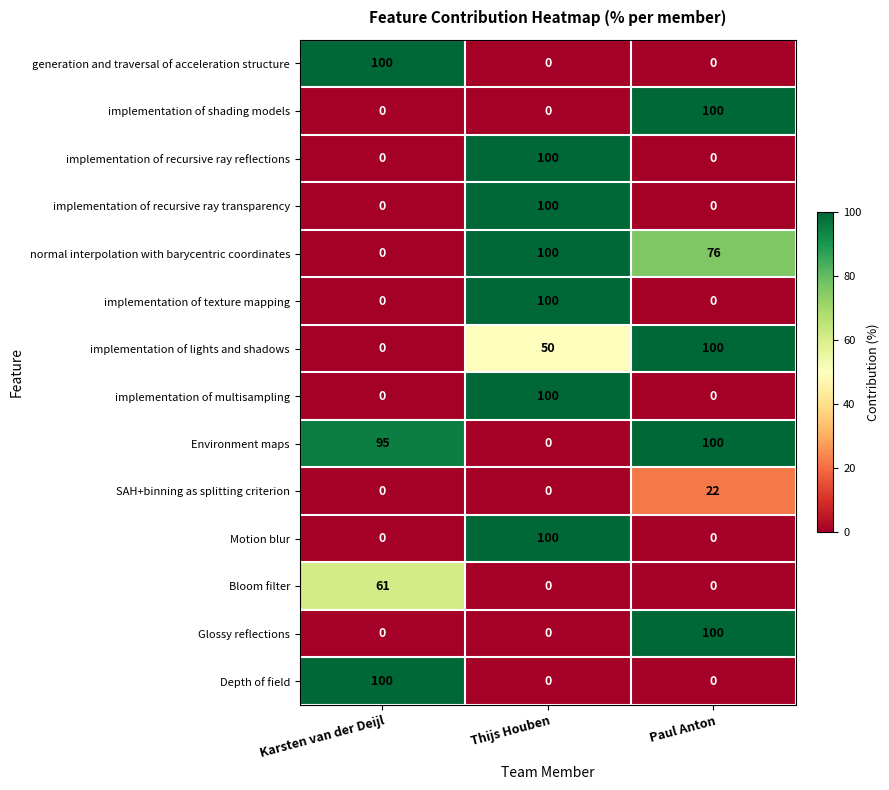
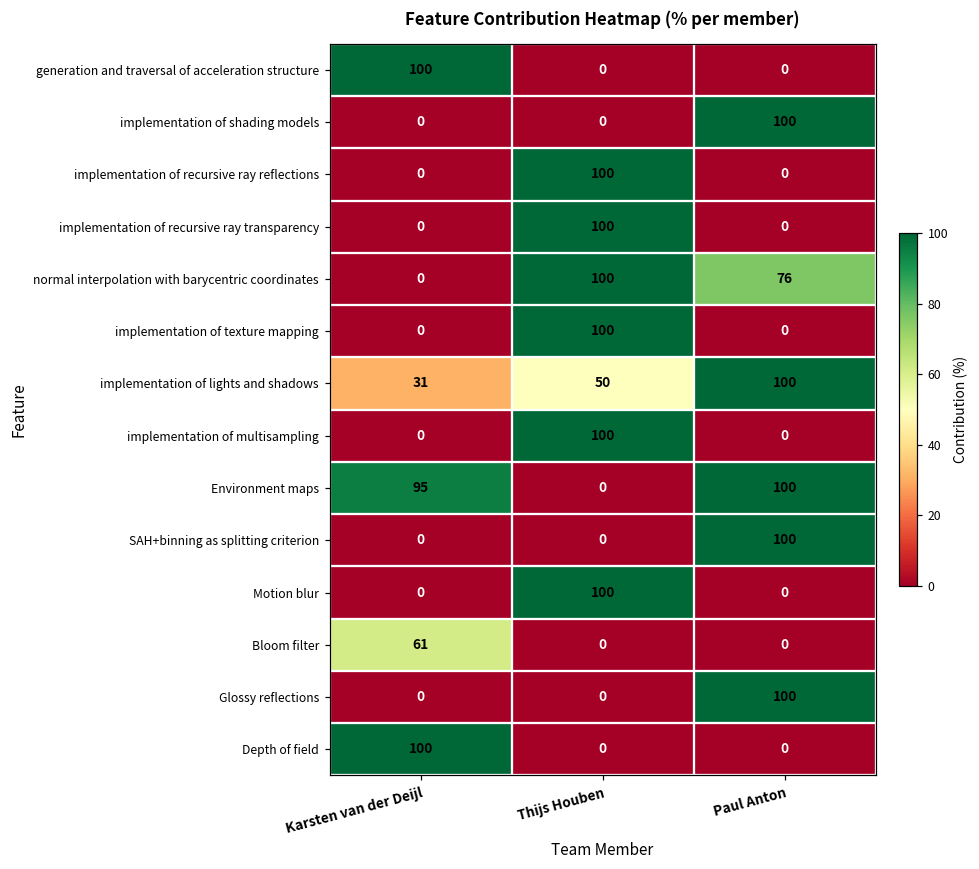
  {
    "generation and traversal of acceleration structure": {
      "Karsten van der Deijl": 100,
      "Thijs Houben": 0,
      "Paul Anton": 0
    },
    "implementation of shading models": {
      "Karsten van der Deijl": 0,
      "Thijs Houben": 0,
      "Paul Anton": 100
    },
    "implementation of recursive ray reflections": {
      "Karsten van der Deijl": 0,
      "Thijs Houben": 100,
      "Paul Anton": 0
    },
    "implementation of recursive ray transparency": {
      "Karsten van der Deijl": 0,
      "Thijs Houben": 100,
      "Paul Anton": 0
    },
    "normal interpolation with barycentric coordinates": {
      "Karsten van der Deijl": 0,
      "Thijs Houben": 100,
      "Paul Anton": 76
    },
    "implementation of texture mapping": {
      "Karsten van der Deijl": 0,
      "Thijs Houben": 100,
      "Paul Anton": 0
    },
    "implementation of lights and shadows": {
-     "Karsten van der Deijl": 0,
+     "Karsten van der Deijl": 31,
      "Thijs Houben": 50,
      "Paul Anton": 100
    },
    "implementation of multisampling": {
      "Karsten van der Deijl": 0,
      "Thijs Houben": 100,
      "Paul Anton": 0
    },
    "Environment maps": {
      "Karsten van der Deijl": 95,
      "Thijs Houben": 0,
      "Paul Anton": 100
    },
    "SAH+binning as splitting criterion": {
      "Karsten van der Deijl": 0,
      "Thijs Houben": 0,
-     "Paul Anton": 22
+     "Paul Anton": 100
    },
    "Motion blur": {
      "Karsten van der Deijl": 0,
      "Thijs Houben": 100,
      "Paul Anton": 0
    },
    "Bloom filter": {
      "Karsten van der Deijl": 61,
      "Thijs Houben": 0,
      "Paul Anton": 0
    },
    "Glossy reflections": {
      "Karsten van der Deijl": 0,
      "Thijs Houben": 0,
      "Paul Anton": 100
    },
    "Depth of field": {
      "Karsten van der Deijl": 100,
      "Thijs Houben": 0,
      "Paul Anton": 0
    }
  }
